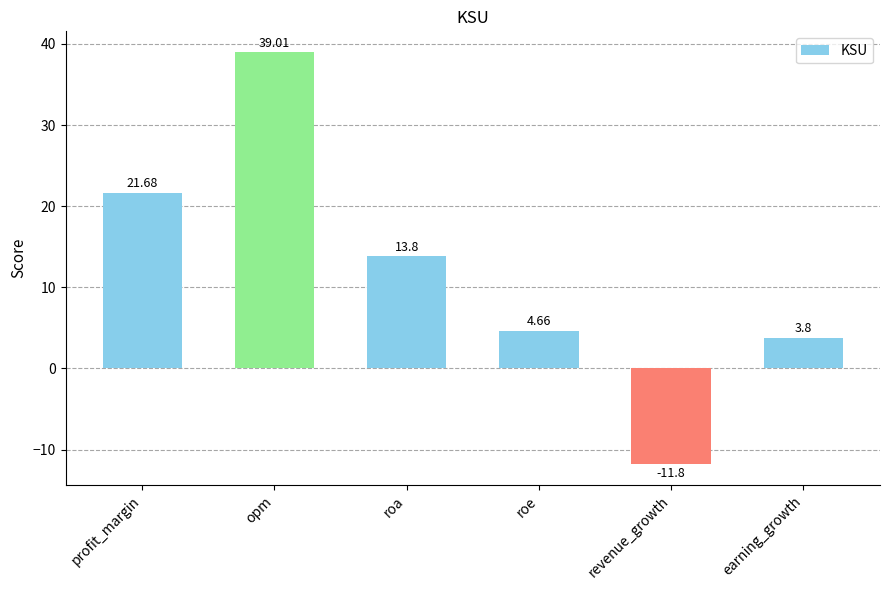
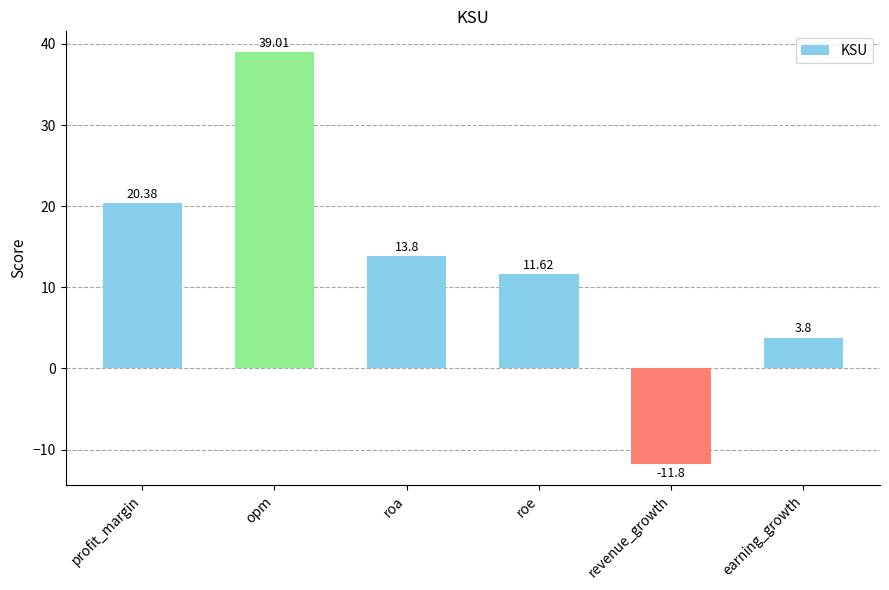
  {
-   "profit_margin": 21.68,
+   "profit_margin": 20.38,
    "opm": 39.01,
    "roa": 13.8,
-   "roe": 4.66,
+   "roe": 11.62,
    "revenue_growth": -11.8,
    "earning_growth": 3.8
  }
